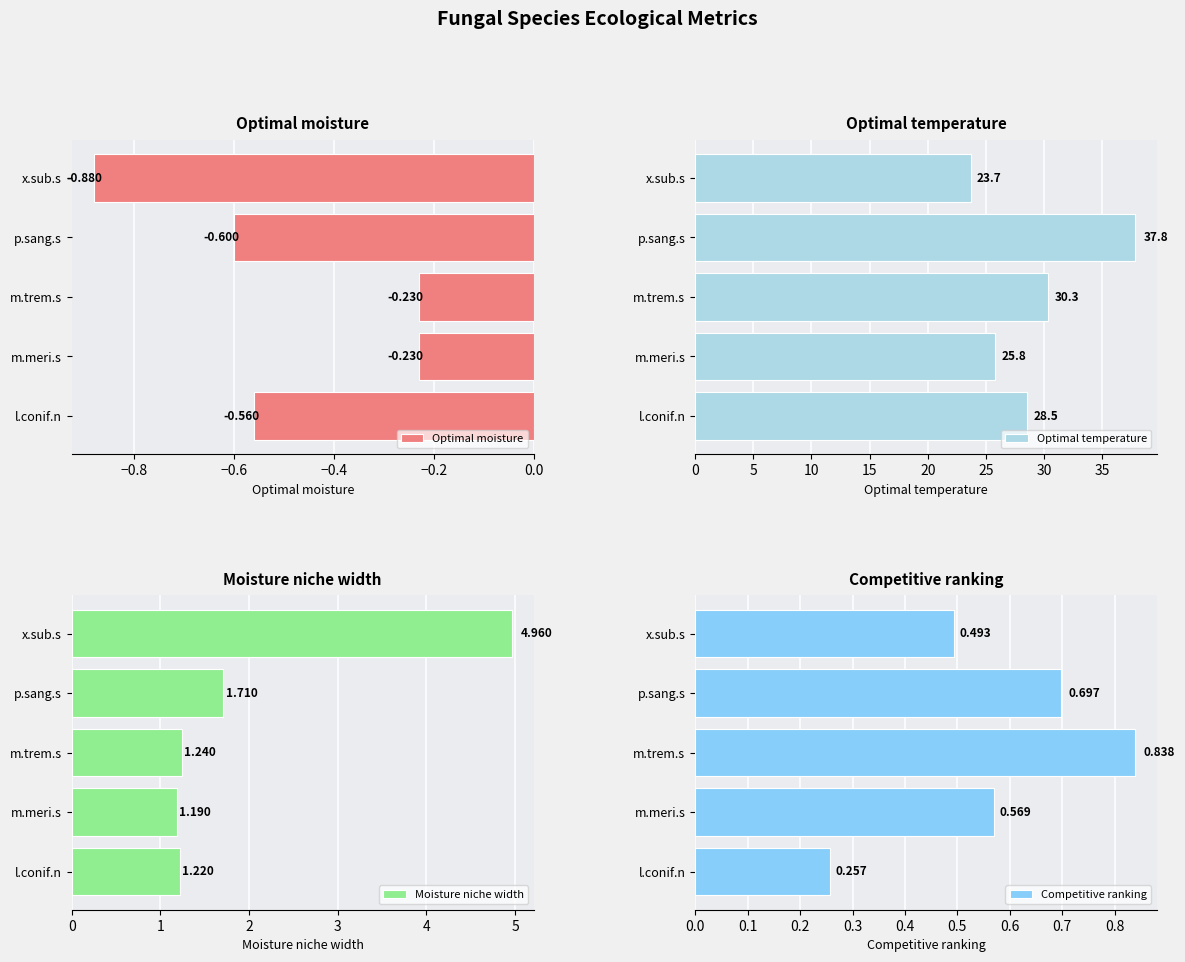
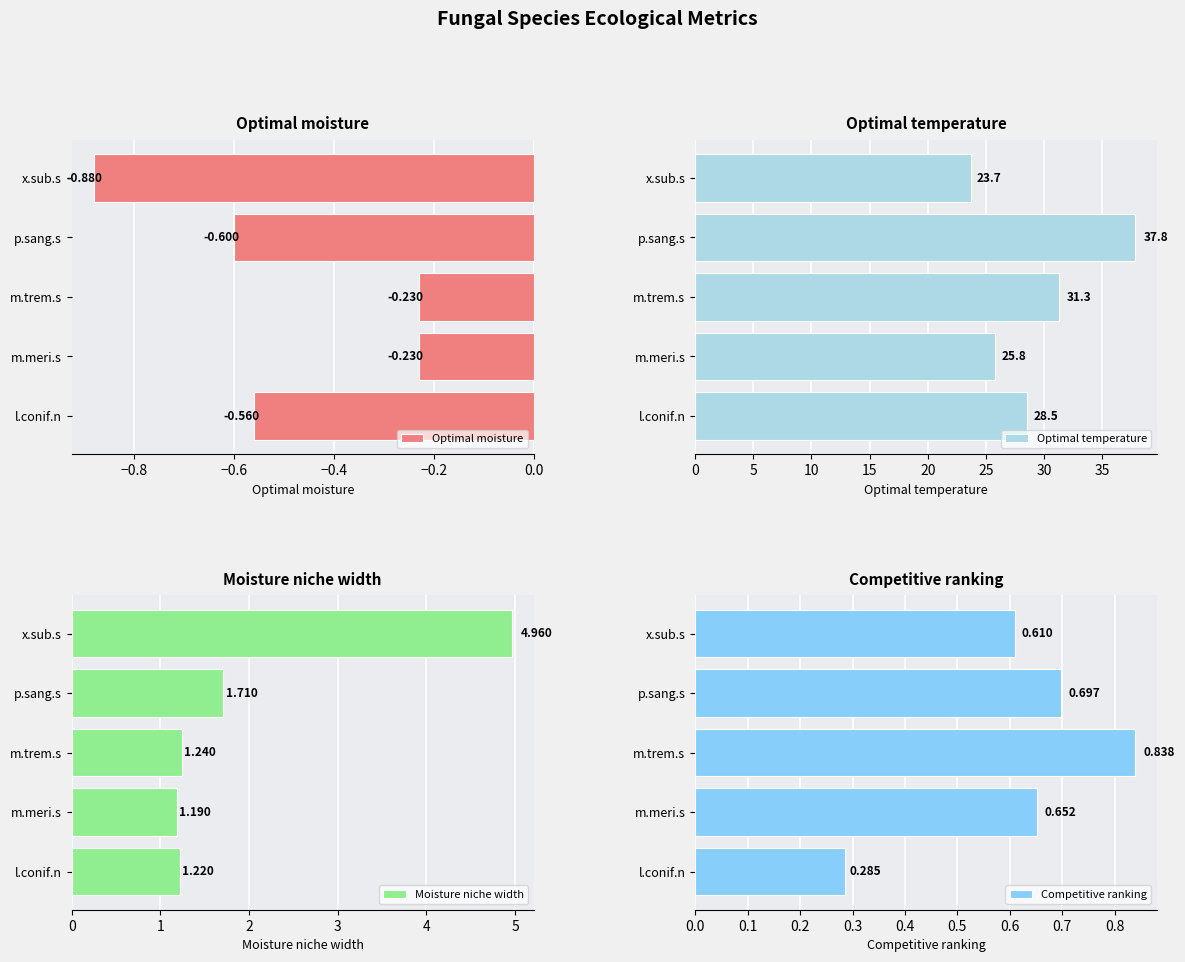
  {
    "Optimal moisture": {
      "x.sub.s": -0.880,
      "p.sang.s": -0.600,
      "m.trem.s": -0.230,
      "m.meri.s": -0.230,
      "l.conif.n": -0.560
    },
    "Optimal temperature": {
      "x.sub.s": 23.7,
      "p.sang.s": 37.8,
-     "m.trem.s": 30.3,
+     "m.trem.s": 31.3,
      "m.meri.s": 25.8,
      "l.conif.n": 28.5
    },
    "Moisture niche width": {
      "x.sub.s": 4.960,
      "p.sang.s": 1.710,
      "m.trem.s": 1.240,
      "m.meri.s": 1.190,
      "l.conif.n": 1.220
    },
    "Competitive ranking": {
-     "x.sub.s": 0.493,
+     "x.sub.s": 0.610,
      "p.sang.s": 0.697,
      "m.trem.s": 0.838,
-     "m.meri.s": 0.569,
-     "l.conif.n": 0.257
+     "m.meri.s": 0.652,
+     "l.conif.n": 0.285
    }
  }
